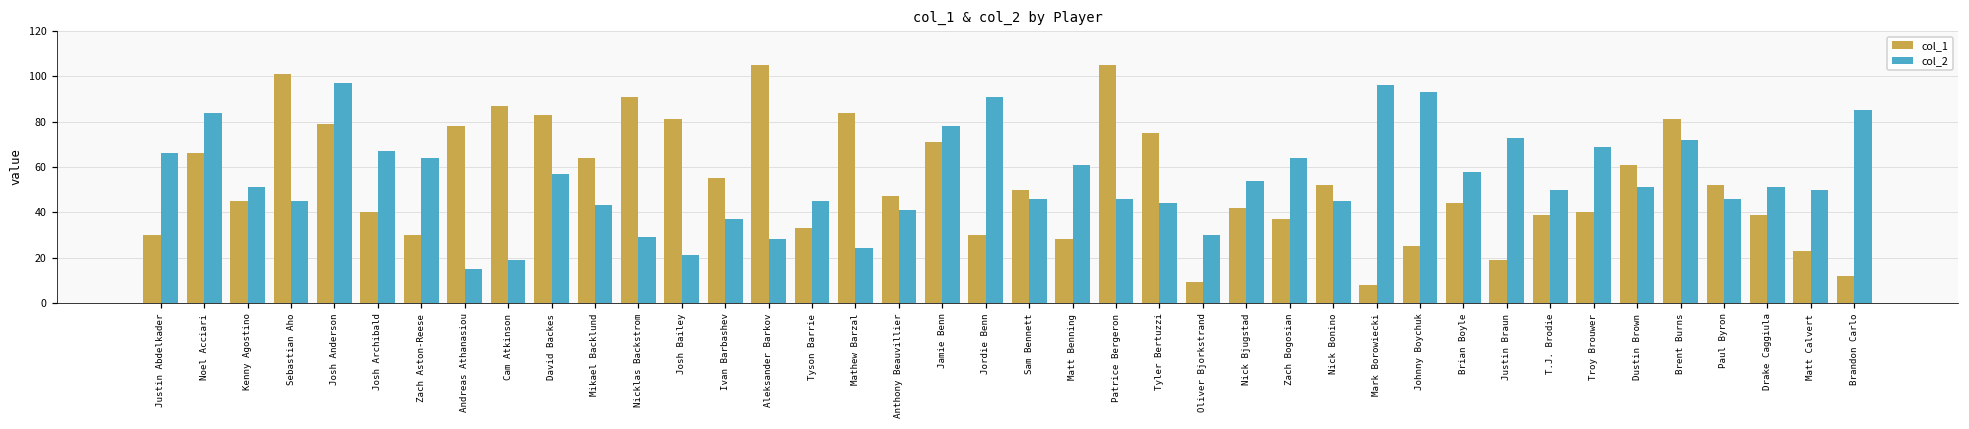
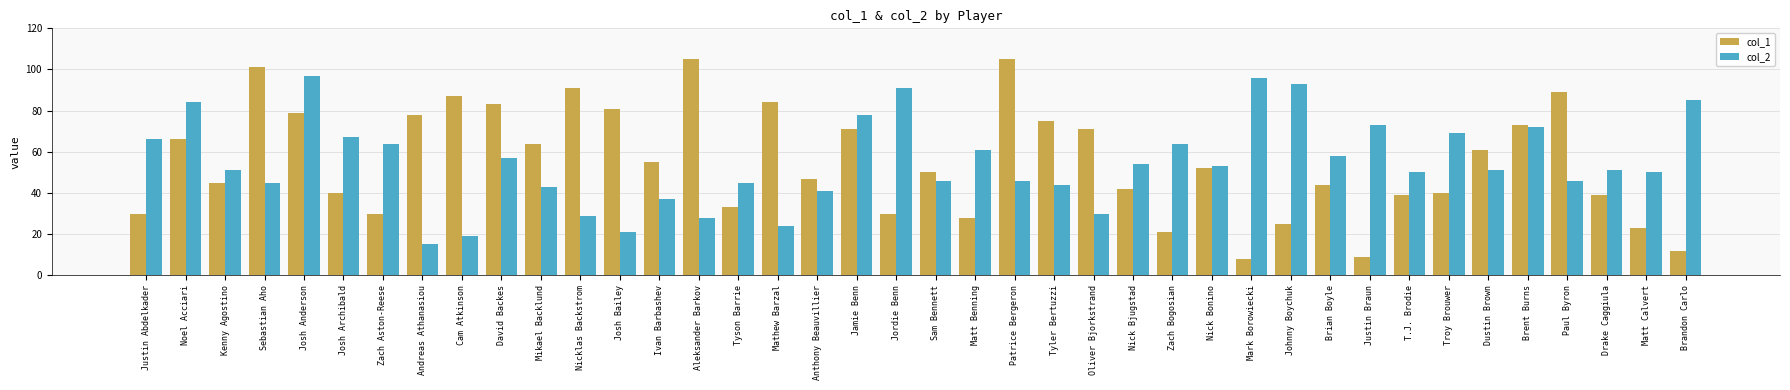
  {
    "col_1": {
      "Justin Abdelkader": 30,
      "Noel Acciari": 66,
      "Kenny Agostino": 45,
      "Sebastian Aho": 101,
      "Josh Anderson": 79,
      "Josh Archibald": 40,
      "Zach Aston-Reese": 30,
      "Andreas Athanasiou": 78,
      "Cam Atkinson": 87,
      "David Backes": 83,
      "Mikael Backlund": 64,
      "Nicklas Backstrom": 91,
      "Josh Bailey": 81,
      "Ivan Barbashev": 55,
      "Aleksander Barkov": 105,
      "Tyson Barrie": 33,
      "Mathew Barzal": 84,
      "Anthony Beauvillier": 47,
      "Jamie Benn": 71,
      "Jordie Benn": 30,
      "Sam Bennett": 50,
      "Matt Benning": 28,
      "Patrice Bergeron": 105,
      "Tyler Bertuzzi": 75,
-     "Oliver Bjorkstrand": 9,
+     "Oliver Bjorkstrand": 71,
      "Nick Bjugstad": 42,
-     "Zach Bogosian": 37,
+     "Zach Bogosian": 21,
      "Nick Bonino": 52,
      "Mark Borowiecki": 8,
      "Johnny Boychuk": 25,
      "Brian Boyle": 44,
-     "Justin Braun": 19,
+     "Justin Braun": 9,
      "T.J. Brodie": 39,
      "Troy Brouwer": 40,
      "Dustin Brown": 61,
-     "Brent Burns": 81,
-     "Paul Byron": 52,
+     "Brent Burns": 73,
+     "Paul Byron": 89,
      "Drake Caggiula": 39,
      "Matt Calvert": 23,
      "Brandon Carlo": 12
    },
    "col_2": {
      "Justin Abdelkader": 66,
      "Noel Acciari": 84,
      "Kenny Agostino": 51,
      "Sebastian Aho": 45,
      "Josh Anderson": 97,
      "Josh Archibald": 67,
      "Zach Aston-Reese": 64,
      "Andreas Athanasiou": 15,
      "Cam Atkinson": 19,
      "David Backes": 57,
      "Mikael Backlund": 43,
      "Nicklas Backstrom": 29,
      "Josh Bailey": 21,
      "Ivan Barbashev": 37,
      "Aleksander Barkov": 28,
      "Tyson Barrie": 45,
      "Mathew Barzal": 24,
      "Anthony Beauvillier": 41,
      "Jamie Benn": 78,
      "Jordie Benn": 91,
      "Sam Bennett": 46,
      "Matt Benning": 61,
      "Patrice Bergeron": 46,
      "Tyler Bertuzzi": 44,
      "Oliver Bjorkstrand": 30,
      "Nick Bjugstad": 54,
      "Zach Bogosian": 64,
-     "Nick Bonino": 45,
+     "Nick Bonino": 53,
      "Mark Borowiecki": 96,
      "Johnny Boychuk": 93,
      "Brian Boyle": 58,
      "Justin Braun": 73,
      "T.J. Brodie": 50,
      "Troy Brouwer": 69,
      "Dustin Brown": 51,
      "Brent Burns": 72,
      "Paul Byron": 46,
      "Drake Caggiula": 51,
      "Matt Calvert": 50,
      "Brandon Carlo": 85
    }
  }
